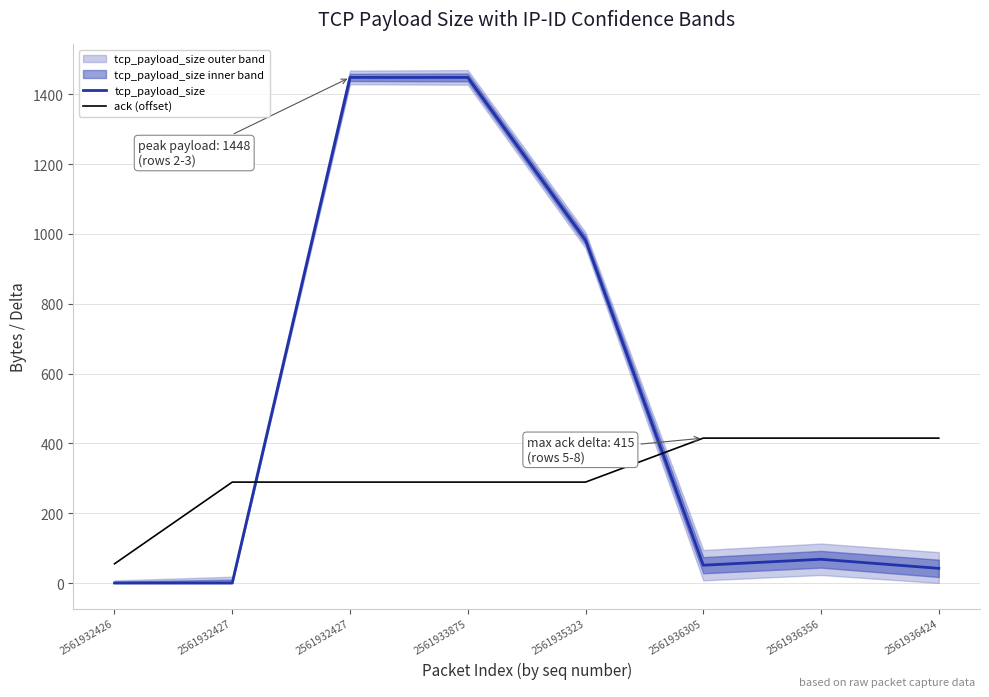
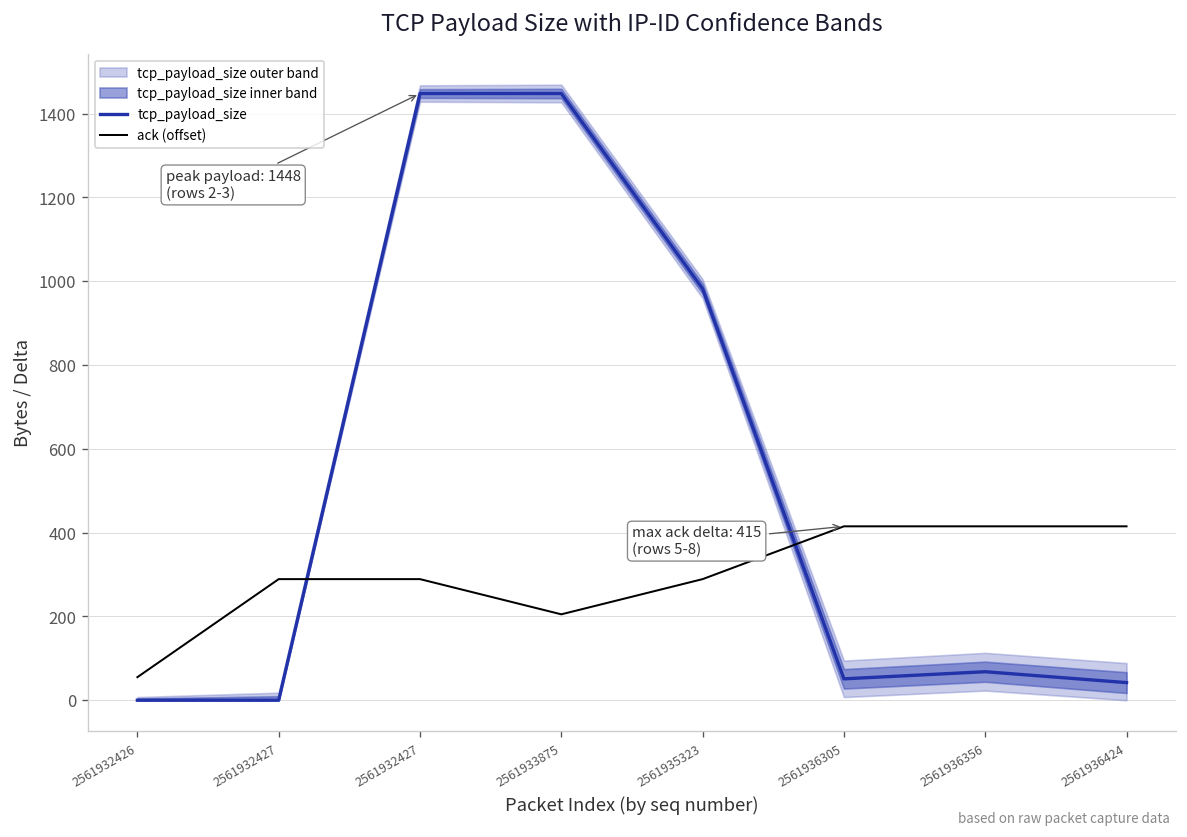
  {
    "ack (offset)": {
      "2561932426": 60,
-     "2561933875": 290,
+     "2561933875": 210,
      "2561935323": 290,
      "2561936356": 420,
      "2561936424": 420
    }
  }
